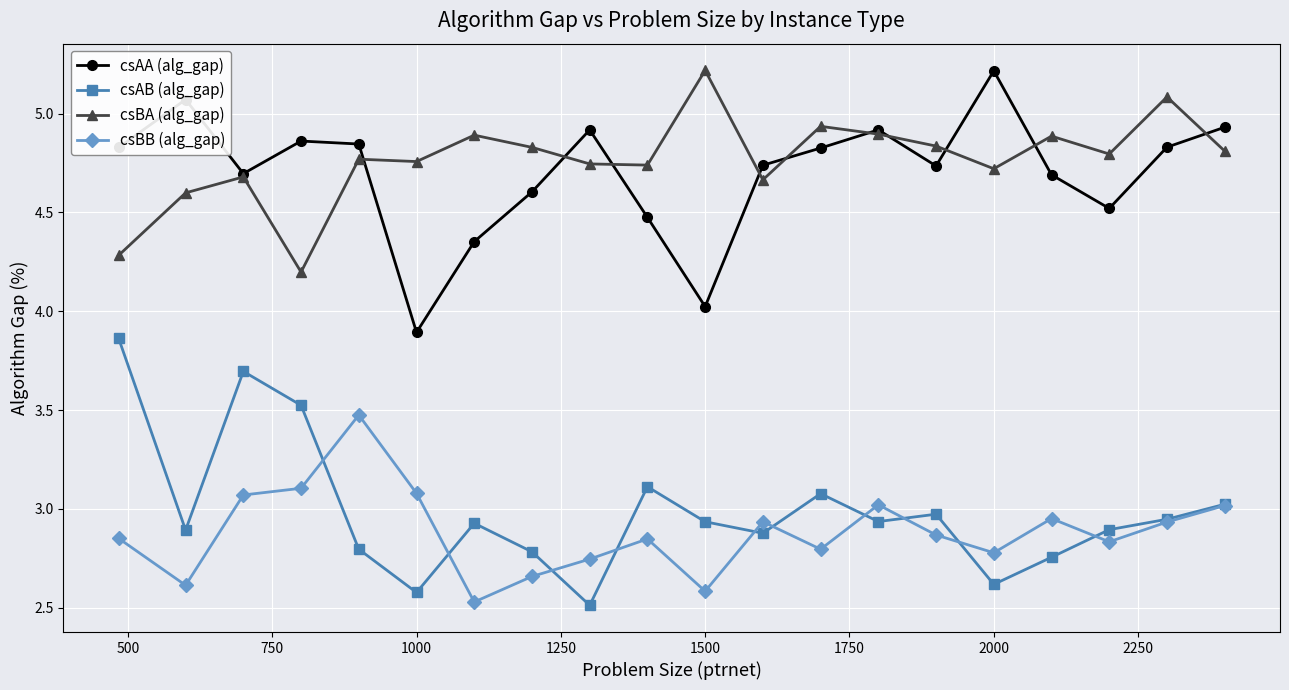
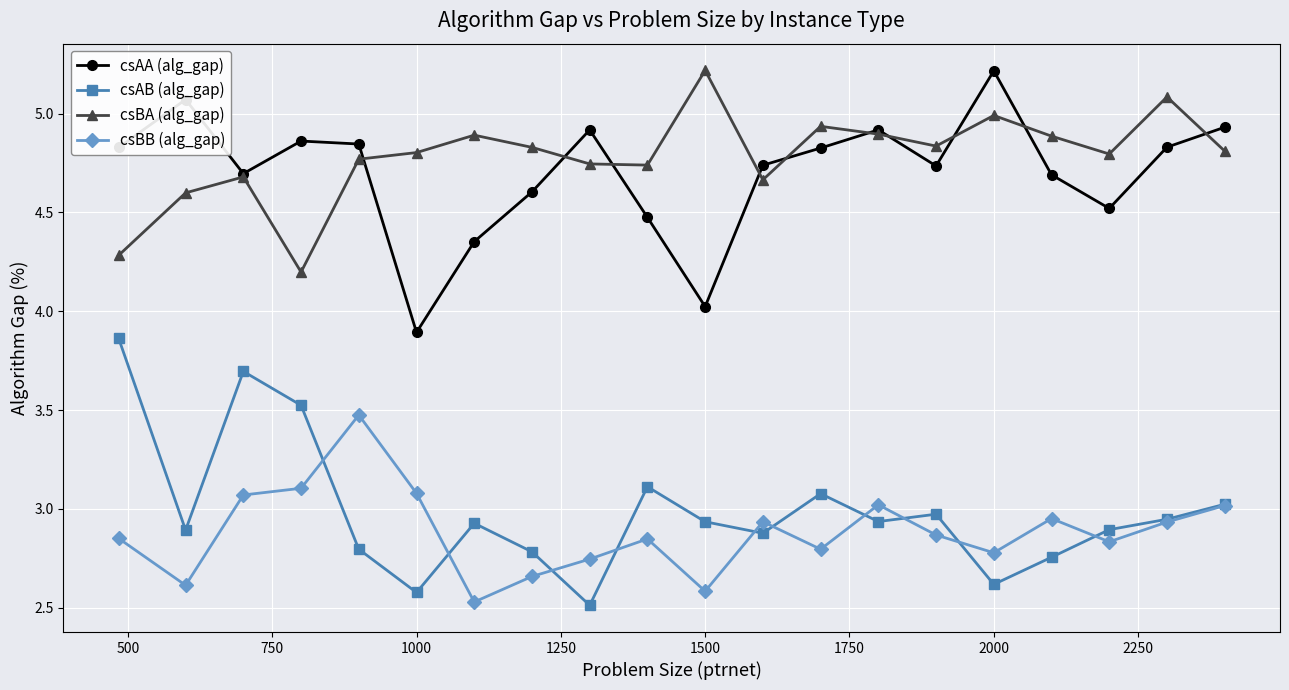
  {
    "csAA (alg_gap)": {
      "1000": 3.89,
      "1500": 4.02,
      "2000": 5.22
    },
    "csBA (alg_gap)": {
-     "1000": 4.76,
+     "1000": 4.80,
      "1500": 5.22,
-     "2000": 4.72
+     "2000": 4.99
    }
  }
